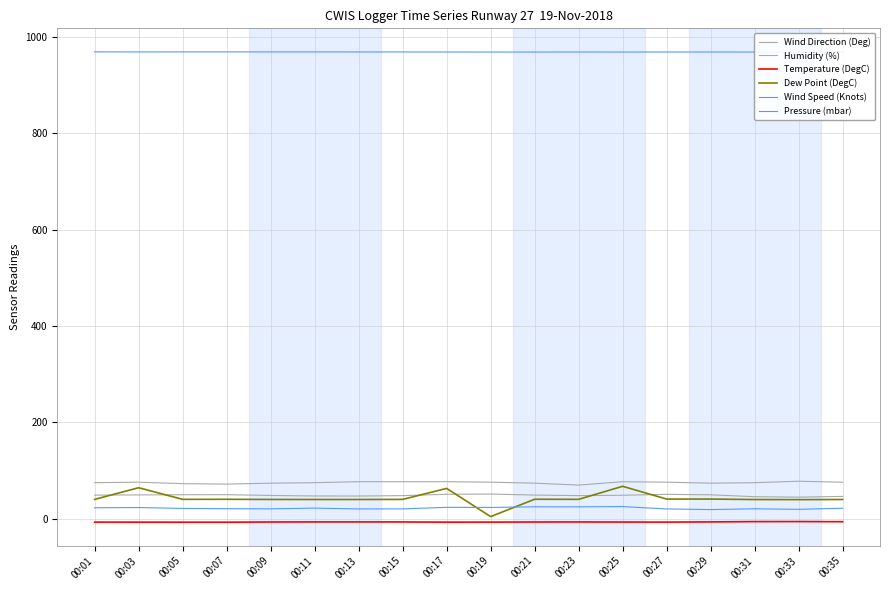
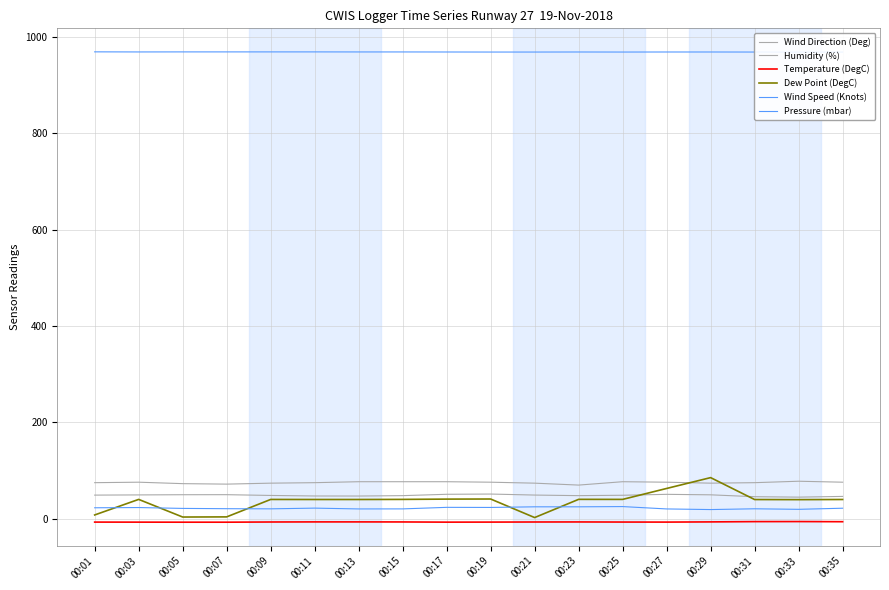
  {
    "Temperature (DegC)": {
      "00:01": -10,
      "00:03": -10,
      "00:05": -10,
      "00:07": -10,
      "00:09": -10,
      "00:11": -10,
      "00:13": -10,
      "00:15": -10,
      "00:17": -10,
      "00:19": -10,
      "00:21": -10,
      "00:23": -10,
      "00:25": -10,
      "00:27": -10,
      "00:29": -10,
      "00:31": -10,
      "00:33": -10,
      "00:35": -10
    },
    "Dew Point (DegC)": {
-     "00:01": 40,
-     "00:03": 60,
-     "00:05": 40,
-     "00:07": 40,
+     "00:01": 10,
+     "00:03": 40,
+     "00:05": 0,
+     "00:07": 0,
      "00:09": 40,
      "00:11": 40,
      "00:13": 40,
      "00:15": 40,
-     "00:17": 60,
-     "00:19": 0,
-     "00:21": 40,
+     "00:17": 40,
+     "00:19": 40,
+     "00:21": 0,
      "00:23": 40,
-     "00:25": 70,
-     "00:27": 40,
-     "00:29": 40,
+     "00:25": 40,
+     "00:27": 60,
+     "00:29": 90,
      "00:31": 40,
      "00:35": 40
    }
  }
